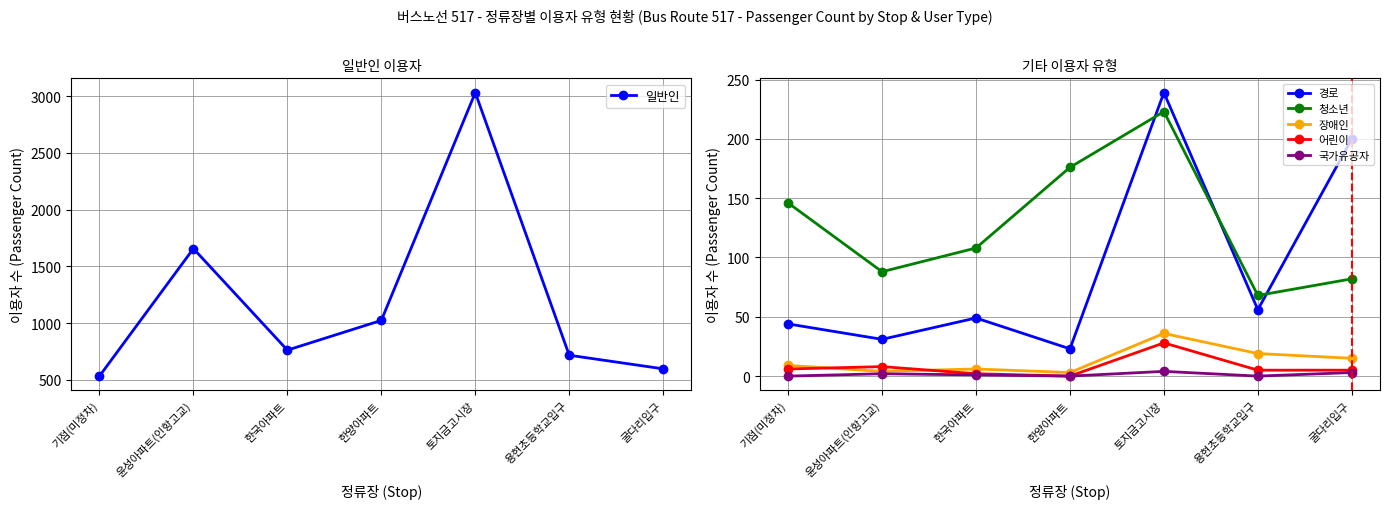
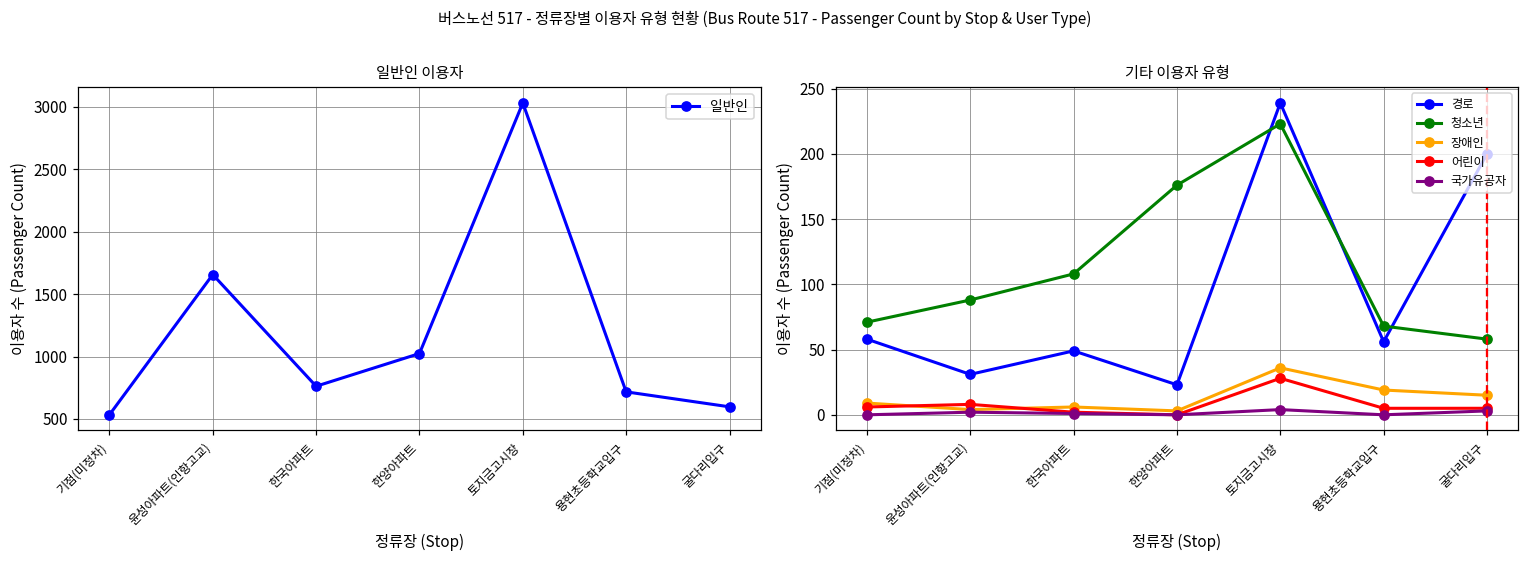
  {
    "일반인 이용자": {
      "기점(미정차)": 530,
      "윤성아파트(인항고교)": 1660,
      "한국아파트": 760,
      "한양아파트": 1020,
      "토지금고시장": 3030,
      "용현초등학교입구": 720,
      "굴다리입구": 600
    },
    "기타 이용자 유형": {
      "경로": {
-       "기점(미정차)": 44,
+       "기점(미정차)": 58,
        "윤성아파트(인항고교)": 31,
        "한국아파트": 49,
        "한양아파트": 23,
        "토지금고시장": 239,
        "용현초등학교입구": 56
      },
      "청소년": {
-       "기점(미정차)": 146,
+       "기점(미정차)": 71,
        "윤성아파트(인항고교)": 88,
        "한국아파트": 108,
        "한양아파트": 176,
        "토지금고시장": 223,
        "용현초등학교입구": 68,
-       "굴다리입구": 82
+       "굴다리입구": 58
      },
      "장애인": {
        "기점(미정차)": 9,
        "한국아파트": 6,
        "한양아파트": 3,
        "토지금고시장": 36,
        "용현초등학교입구": 19,
        "굴다리입구": 15
      },
      "어린이": {
        "기점(미정차)": 6,
        "윤성아파트(인항고교)": 8,
        "토지금고시장": 28,
        "용현초등학교입구": 5
      },
      "국가유공자": {
        "기점(미정차)": 0,
        "토지금고시장": 4,
        "용현초등학교입구": 0
      }
    }
  }
